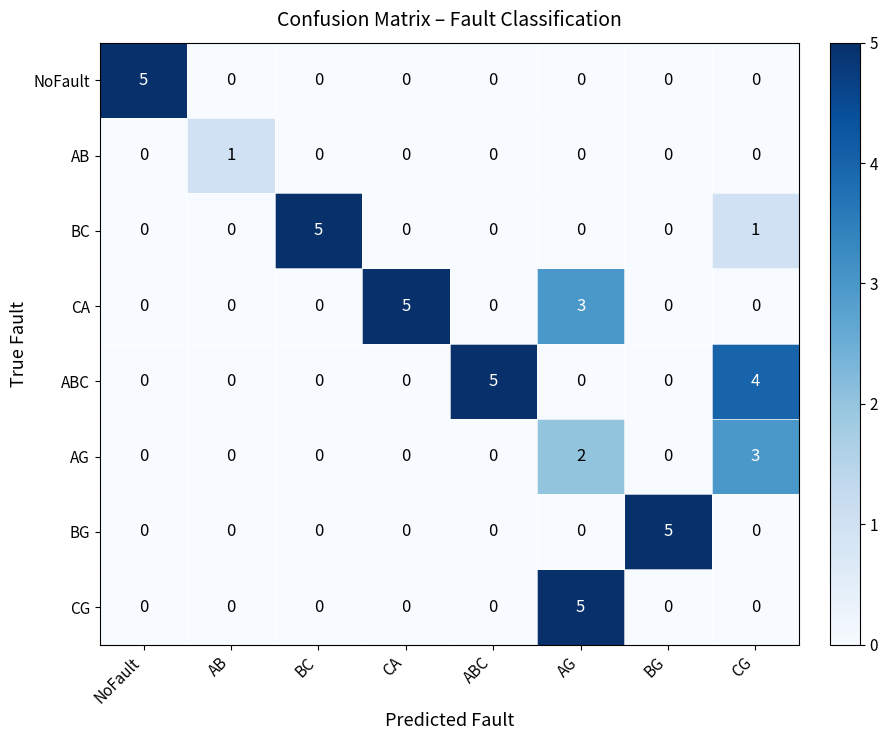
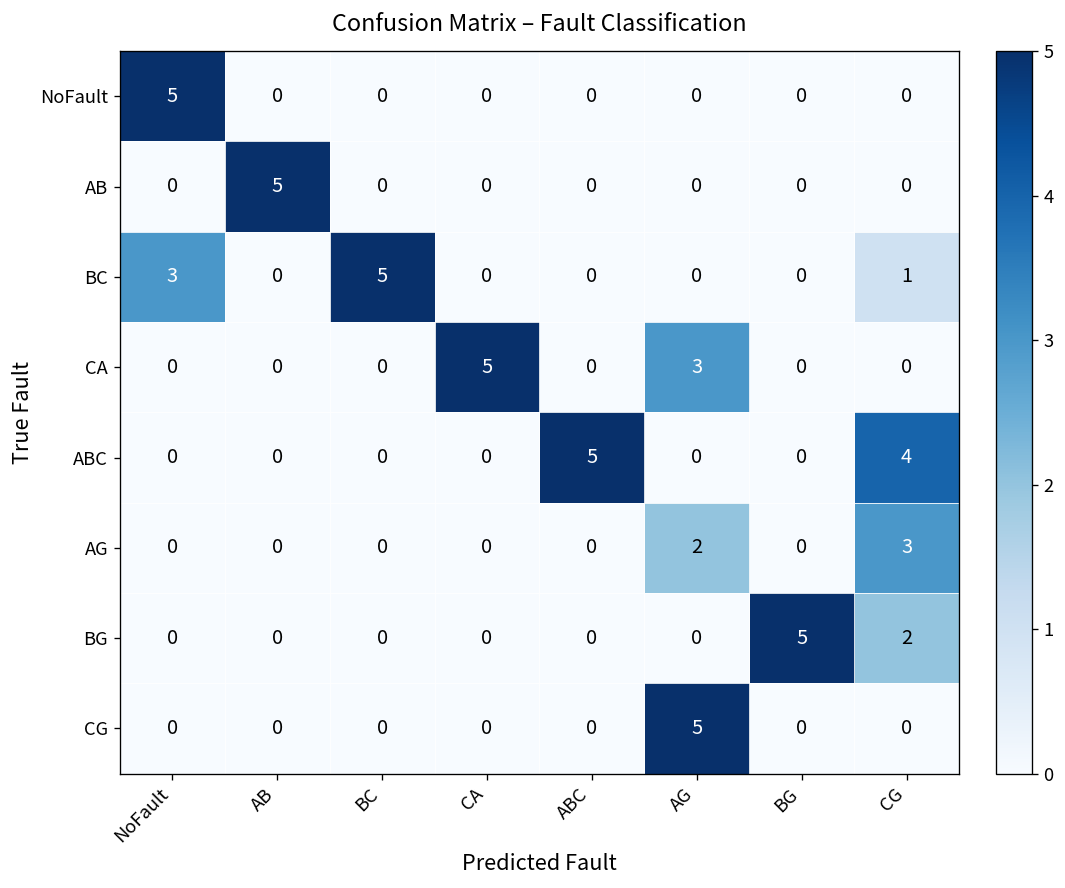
  {
    "NoFault": {
      "NoFault": 5,
      "AB": 0,
      "BC": 0,
      "CA": 0,
      "ABC": 0,
      "AG": 0,
      "BG": 0,
      "CG": 0
    },
    "AB": {
      "NoFault": 0,
-     "AB": 1,
+     "AB": 5,
      "BC": 0,
      "CA": 0,
      "ABC": 0,
      "AG": 0,
      "BG": 0,
      "CG": 0
    },
    "BC": {
-     "NoFault": 0,
+     "NoFault": 3,
      "AB": 0,
      "BC": 5,
      "CA": 0,
      "ABC": 0,
      "AG": 0,
      "BG": 0,
      "CG": 1
    },
    "CA": {
      "NoFault": 0,
      "AB": 0,
      "BC": 0,
      "CA": 5,
      "ABC": 0,
      "AG": 3,
      "BG": 0,
      "CG": 0
    },
    "ABC": {
      "NoFault": 0,
      "AB": 0,
      "BC": 0,
      "CA": 0,
      "ABC": 5,
      "AG": 0,
      "BG": 0,
      "CG": 4
    },
    "AG": {
      "NoFault": 0,
      "AB": 0,
      "BC": 0,
      "CA": 0,
      "ABC": 0,
      "AG": 2,
      "BG": 0,
      "CG": 3
    },
    "BG": {
      "NoFault": 0,
      "AB": 0,
      "BC": 0,
      "CA": 0,
      "ABC": 0,
      "AG": 0,
      "BG": 5,
-     "CG": 0
+     "CG": 2
    },
    "CG": {
      "NoFault": 0,
      "AB": 0,
      "BC": 0,
      "CA": 0,
      "ABC": 0,
      "AG": 5,
      "BG": 0,
      "CG": 0
    }
  }
